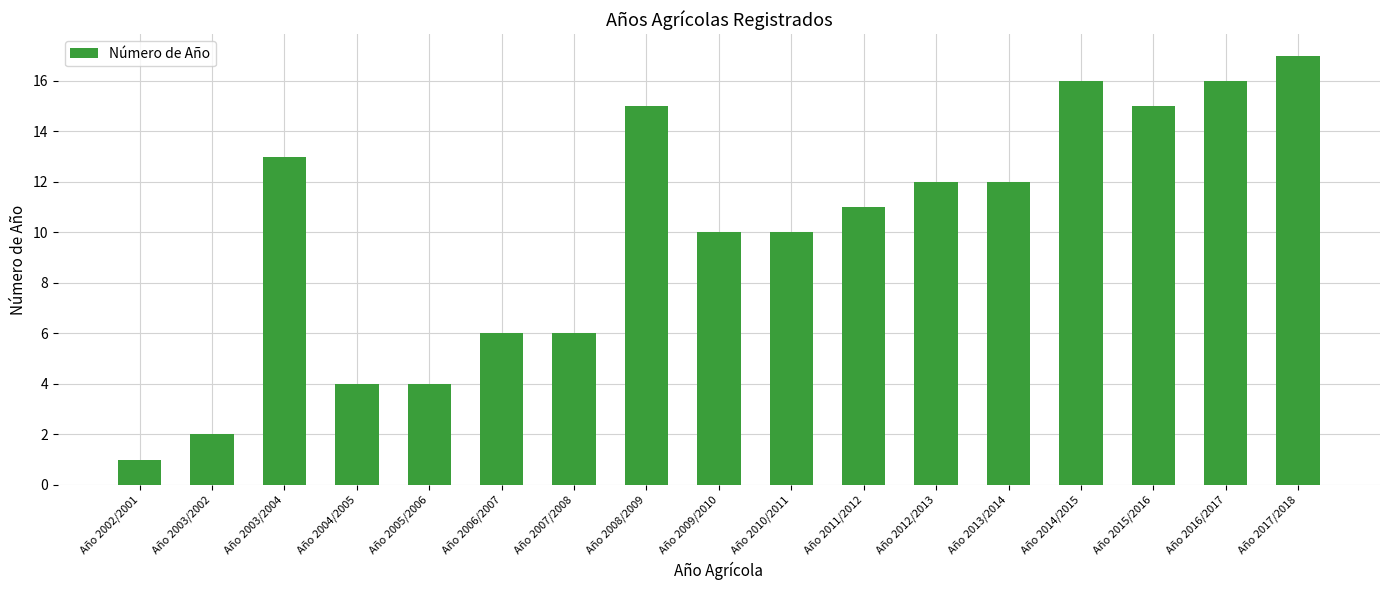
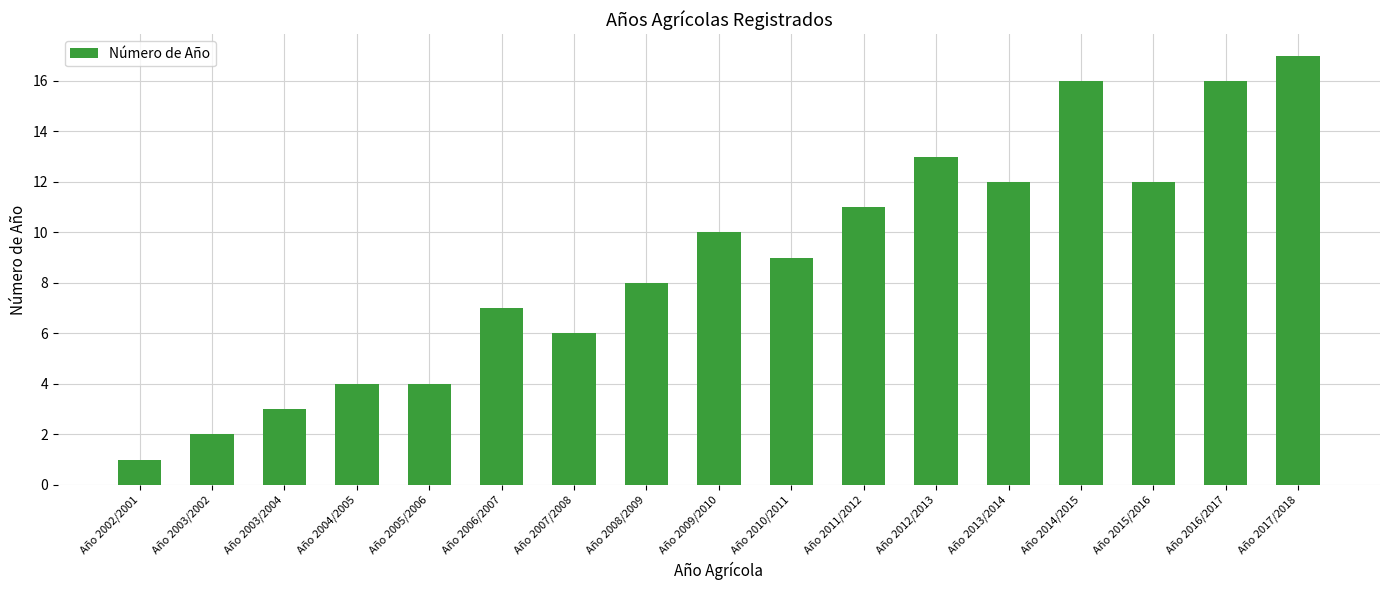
  {
    "Año 2002/2001": 1,
    "Año 2003/2002": 2,
-   "Año 2003/2004": 13,
+   "Año 2003/2004": 3,
    "Año 2004/2005": 4,
    "Año 2005/2006": 4,
-   "Año 2006/2007": 6,
+   "Año 2006/2007": 7,
    "Año 2007/2008": 6,
-   "Año 2008/2009": 15,
+   "Año 2008/2009": 8,
    "Año 2009/2010": 10,
-   "Año 2010/2011": 10,
+   "Año 2010/2011": 9,
    "Año 2011/2012": 11,
-   "Año 2012/2013": 12,
+   "Año 2012/2013": 13,
    "Año 2013/2014": 12,
    "Año 2014/2015": 16,
-   "Año 2015/2016": 15,
+   "Año 2015/2016": 12,
    "Año 2016/2017": 16,
    "Año 2017/2018": 17
  }
